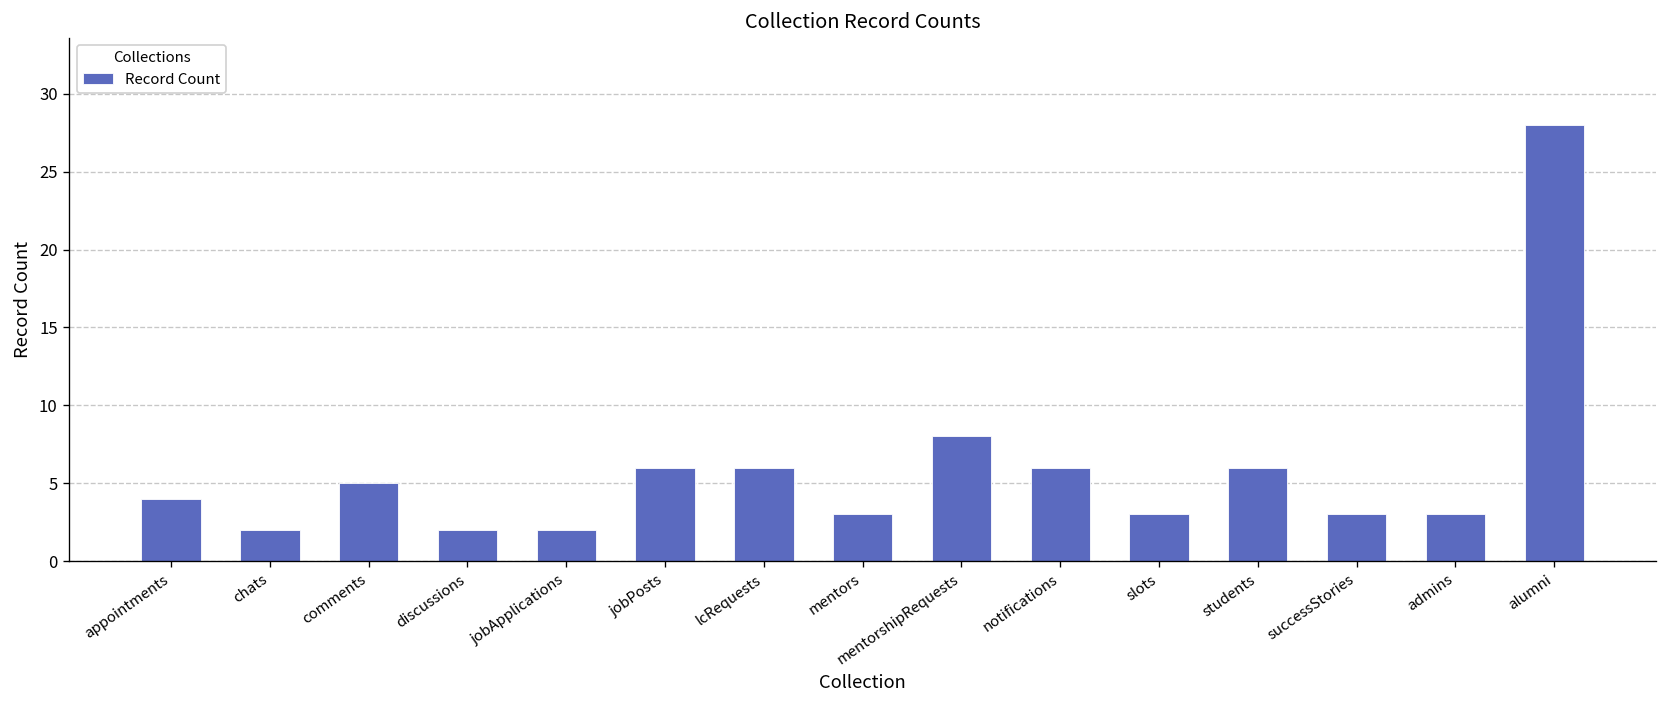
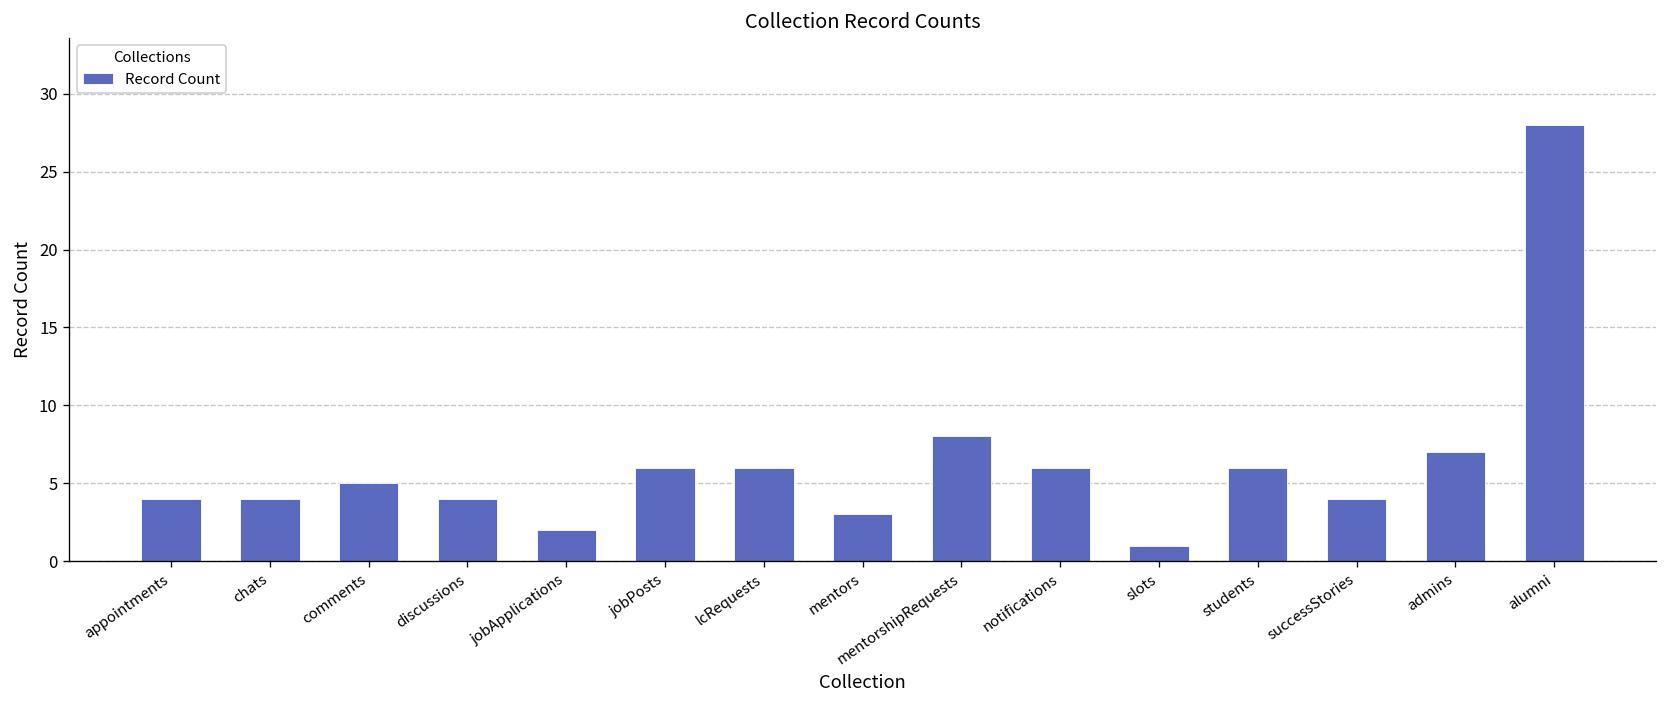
  {
    "appointments": 4,
-   "chats": 2,
+   "chats": 4,
    "comments": 5,
-   "discussions": 2,
+   "discussions": 4,
    "jobApplications": 2,
    "jobPosts": 6,
    "lcRequests": 6,
    "mentors": 3,
    "mentorshipRequests": 8,
    "notifications": 6,
-   "slots": 3,
+   "slots": 1,
    "students": 6,
-   "successStories": 3,
-   "admins": 3,
+   "successStories": 4,
+   "admins": 7,
    "alumni": 28
  }
